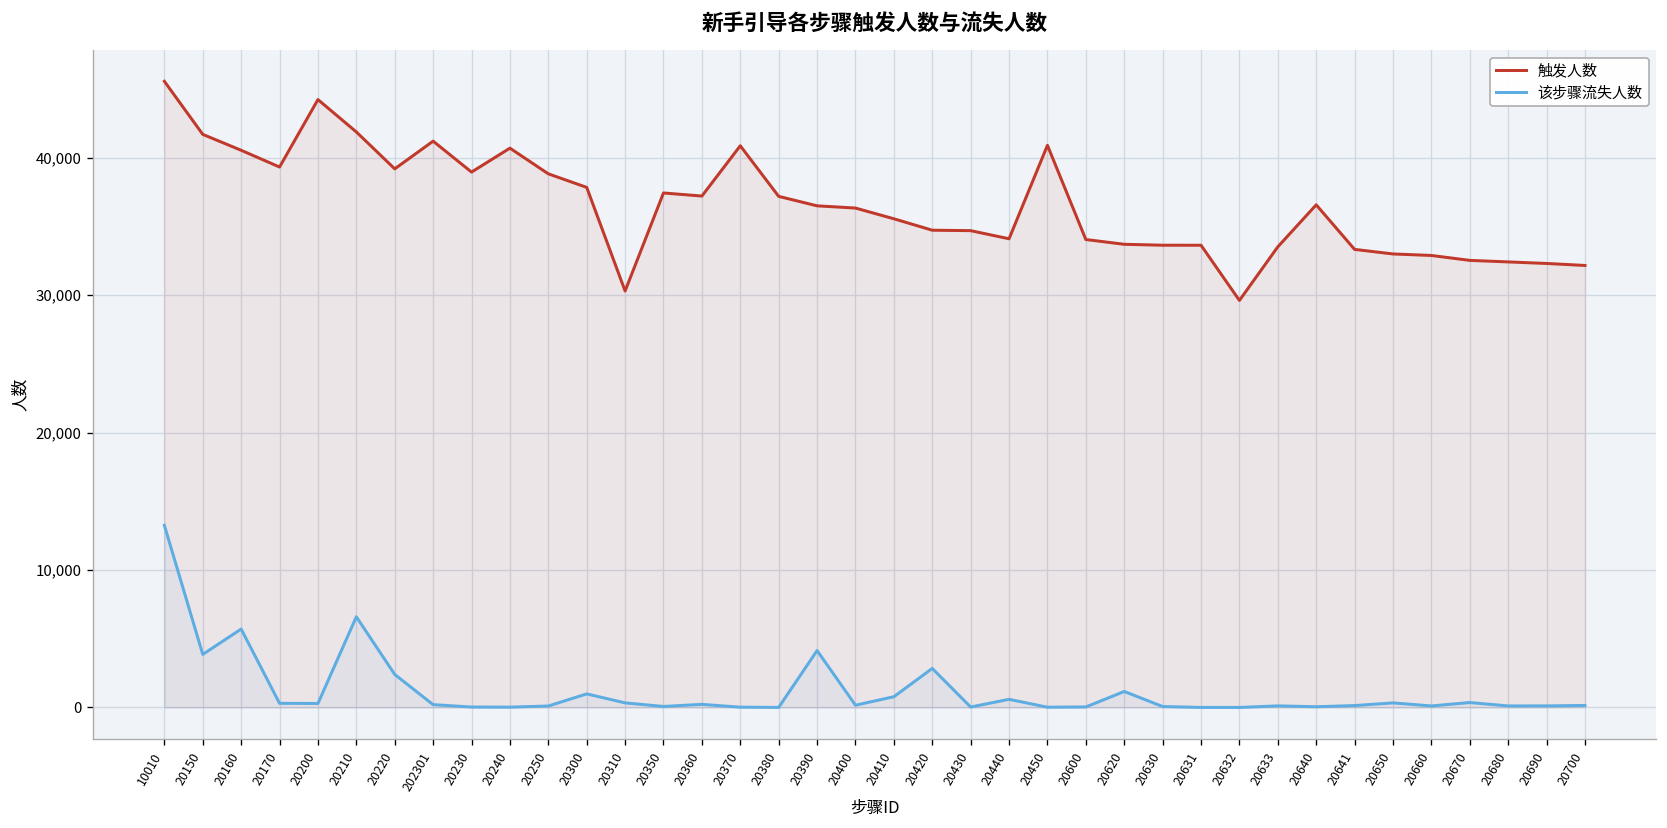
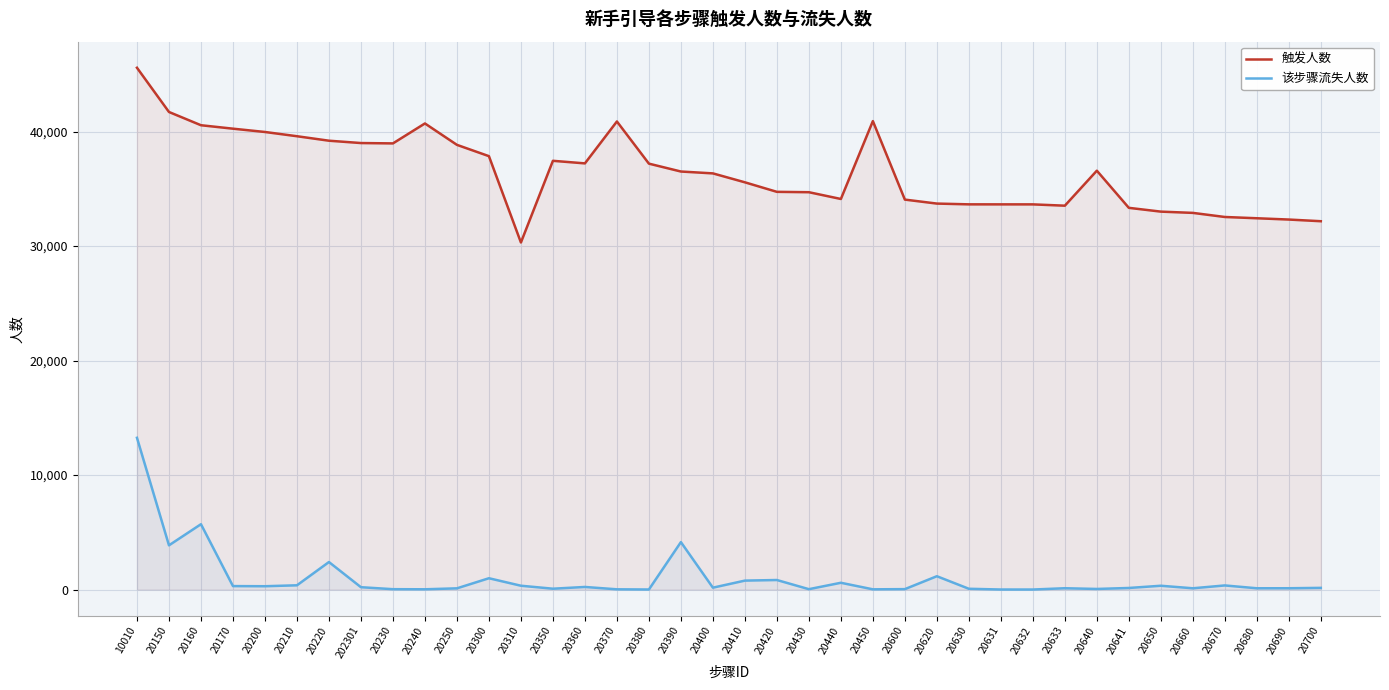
  {
    "触发人数": {
      "10010": "45,600",
      "20150": "41,700",
      "20160": "40,600",
-     "20170": "39,300",
-     "20200": "44,200",
-     "20210": "41,900",
+     "20170": "40,300",
+     "20200": "40,000",
+     "20210": "39,600",
      "20220": "39,200",
-     "202301": "41,200",
+     "202301": "39,000",
      "20230": "39,000",
      "20240": "40,700",
      "20250": "38,800",
      "20300": "37,900",
      "20310": "30,300",
      "20350": "37,400",
      "20360": "37,200",
      "20370": "40,900",
      "20380": "37,200",
      "20390": "36,500",
      "20400": "36,300",
      "20410": "35,600",
      "20420": "34,700",
      "20430": "34,700",
      "20440": "34,100",
      "20450": "40,900",
      "20600": "34,100",
      "20620": "33,700",
      "20630": "33,600",
      "20631": "33,600",
-     "20632": "29,600",
+     "20632": "33,600",
      "20633": "33,500",
      "20640": "36,600",
      "20641": "33,300",
      "20650": "33,000",
      "20660": "32,900",
      "20670": "32,500",
      "20680": "32,400",
      "20690": "32,300",
      "20700": "32,200"
    },
    "该步骤流失人数": {
      "10010": "13,300",
      "20150": "3,900",
      "20160": "5,700",
      "20170": "300",
      "20200": "300",
-     "20210": "6,600",
+     "20210": "400",
      "20220": "2,400",
      "202301": "200",
      "20230": "0",
      "20240": "0",
      "20250": "100",
      "20300": "1,000",
      "20310": "300",
      "20350": "100",
      "20360": "200",
      "20370": "0",
      "20380": "0",
      "20390": "4,100",
      "20400": "200",
      "20410": "800",
-     "20420": "2,800",
+     "20420": "800",
      "20430": "0",
      "20440": "600",
      "20450": "0",
      "20600": "0",
      "20620": "1,200",
      "20630": "100",
      "20631": "0",
      "20632": "0",
      "20633": "100",
      "20640": "100",
      "20641": "100",
      "20650": "300",
      "20660": "100",
      "20670": "400",
      "20680": "100",
      "20690": "100",
      "20700": "100"
    }
  }
